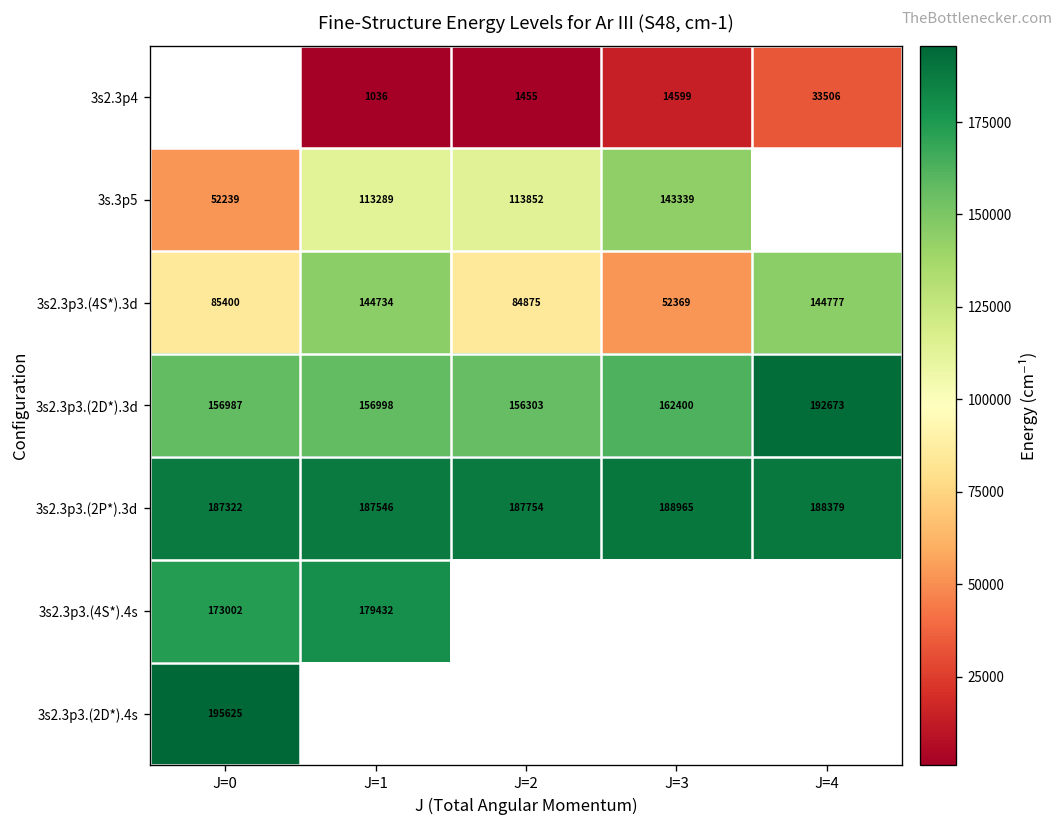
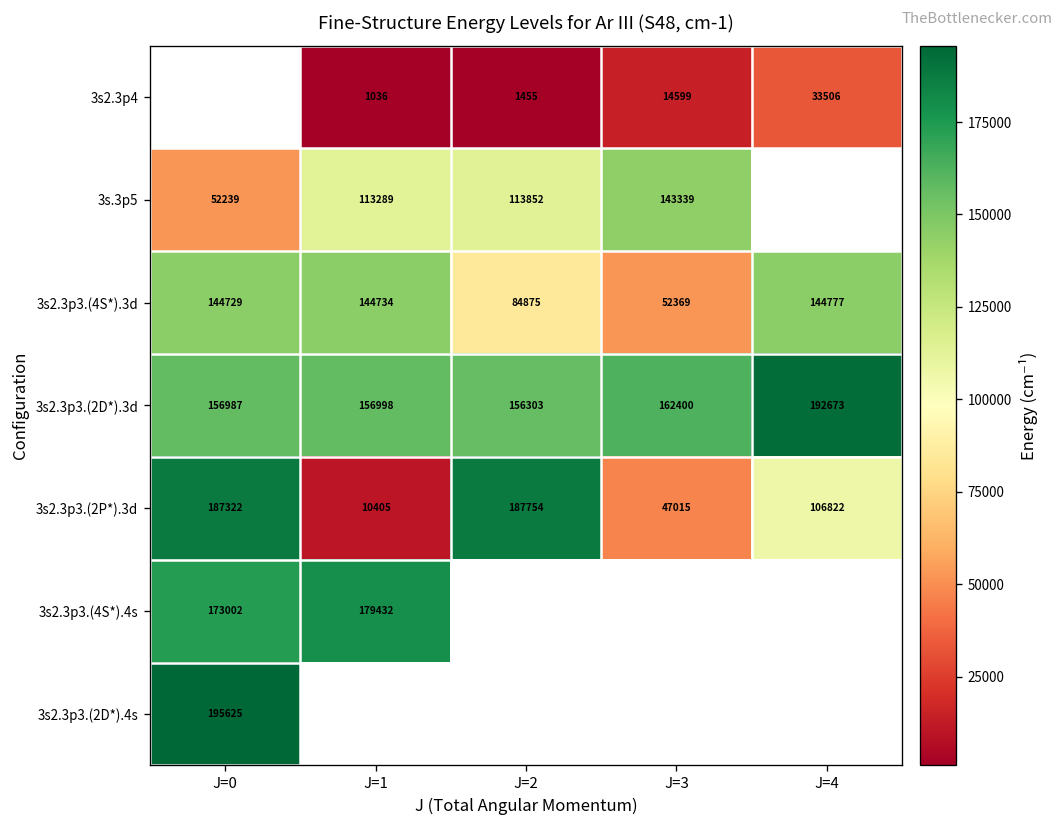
  {
    "3s2.3p4": {
      "J=1": 1036,
      "J=2": 1455,
      "J=3": 14599,
      "J=4": 33506
    },
    "3s.3p5": {
      "J=0": 52239,
      "J=1": 113289,
      "J=2": 113852,
      "J=3": 143339
    },
    "3s2.3p3.(4S*).3d": {
-     "J=0": 85400,
+     "J=0": 144729,
      "J=1": 144734,
      "J=2": 84875,
      "J=3": 52369,
      "J=4": 144777
    },
    "3s2.3p3.(2D*).3d": {
      "J=0": 156987,
      "J=1": 156998,
      "J=2": 156303,
      "J=3": 162400,
      "J=4": 192673
    },
    "3s2.3p3.(2P*).3d": {
      "J=0": 187322,
-     "J=1": 187546,
+     "J=1": 10405,
      "J=2": 187754,
-     "J=3": 188965,
-     "J=4": 188379
+     "J=3": 47015,
+     "J=4": 106822
    },
    "3s2.3p3.(4S*).4s": {
      "J=0": 173002,
      "J=1": 179432
    },
    "3s2.3p3.(2D*).4s": {
      "J=0": 195625
    }
  }
